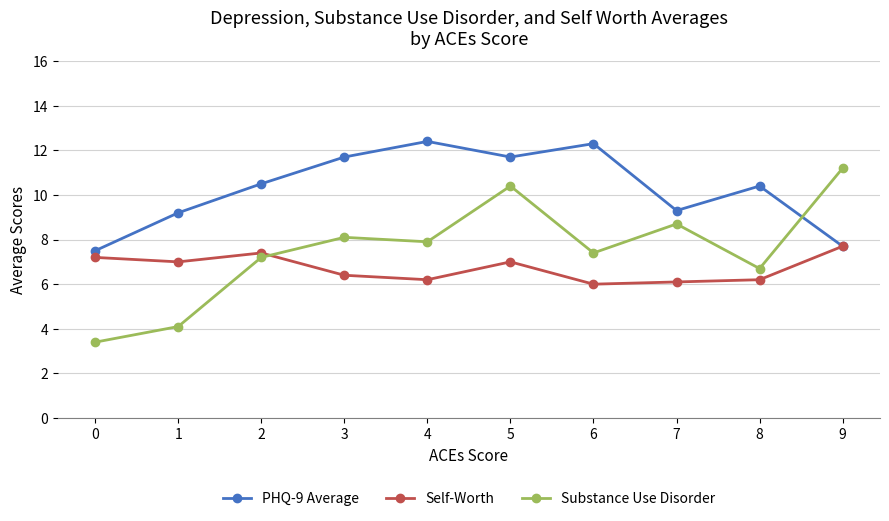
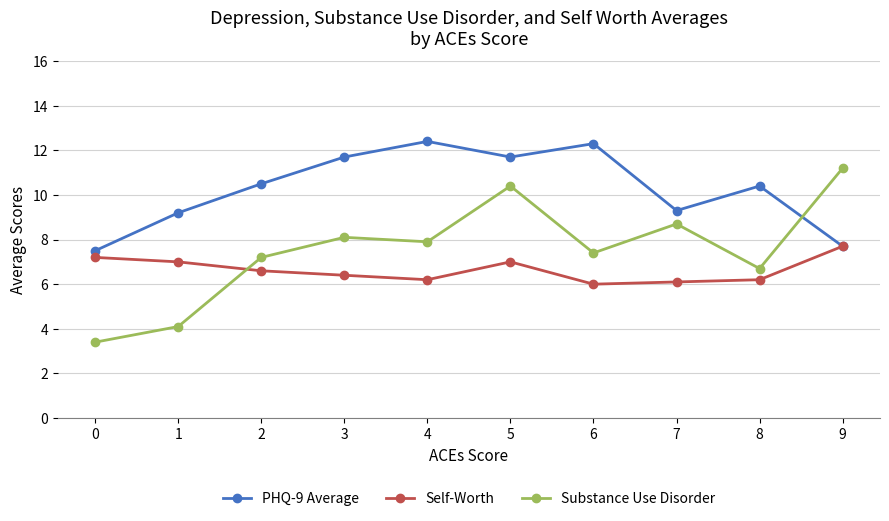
  {
    "PHQ-9 Average": {
      "0": 7.5,
      "1": 9.2,
      "2": 10.5,
      "3": 11.7,
      "4": 12.4,
      "5": 11.7,
      "6": 12.3,
      "7": 9.3,
      "8": 10.4
    },
    "Self-Worth": {
      "0": 7.2,
      "1": 7.0,
-     "2": 7.4,
+     "2": 6.6,
      "3": 6.4,
      "4": 6.2,
      "5": 7.0,
      "6": 6.0,
      "7": 6.1,
      "8": 6.2
    },
    "Substance Use Disorder": {
      "0": 3.4,
      "1": 4.1,
      "2": 7.2,
      "3": 8.1,
      "4": 7.9,
      "5": 10.4,
      "6": 7.4,
      "7": 8.7,
      "8": 6.7,
      "9": 11.2
    }
  }
